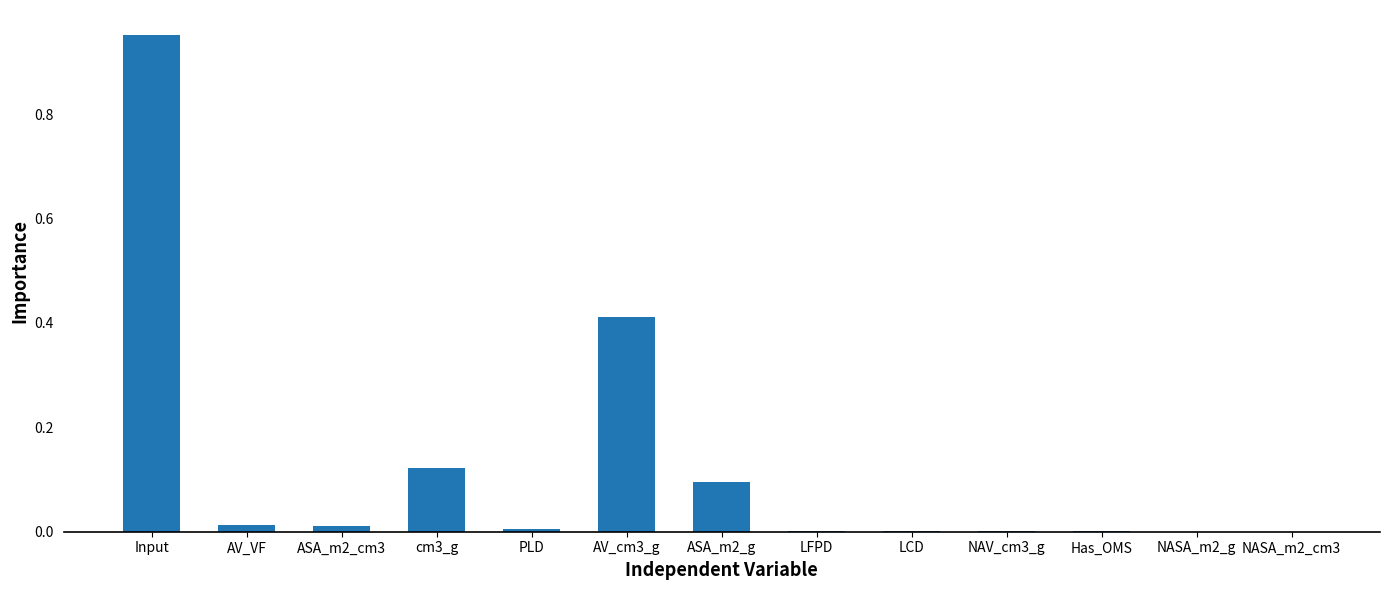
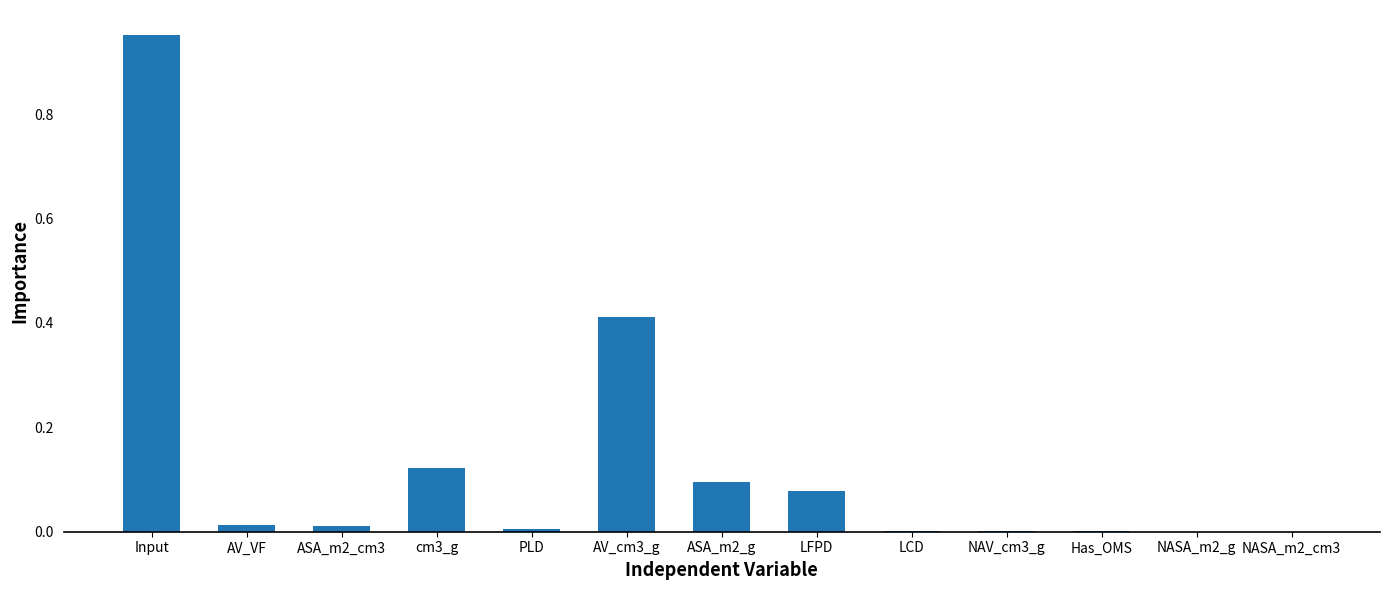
  {
    "Input": 0.95,
    "AV_VF": 0.01,
    "ASA_m2_cm3": 0.01,
    "cm3_g": 0.12,
    "AV_cm3_g": 0.41,
    "ASA_m2_g": 0.10,
-   "LFPD": 0.00
+   "LFPD": 0.08
  }
